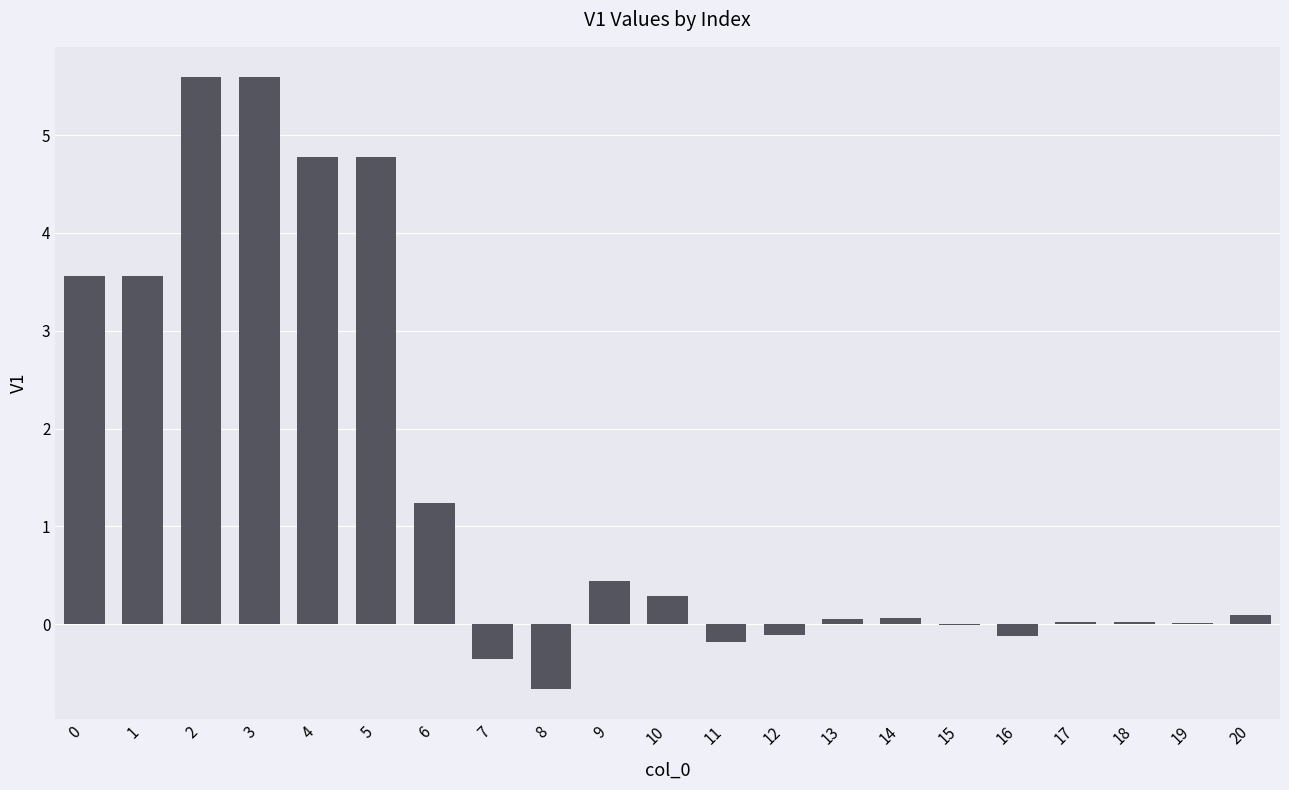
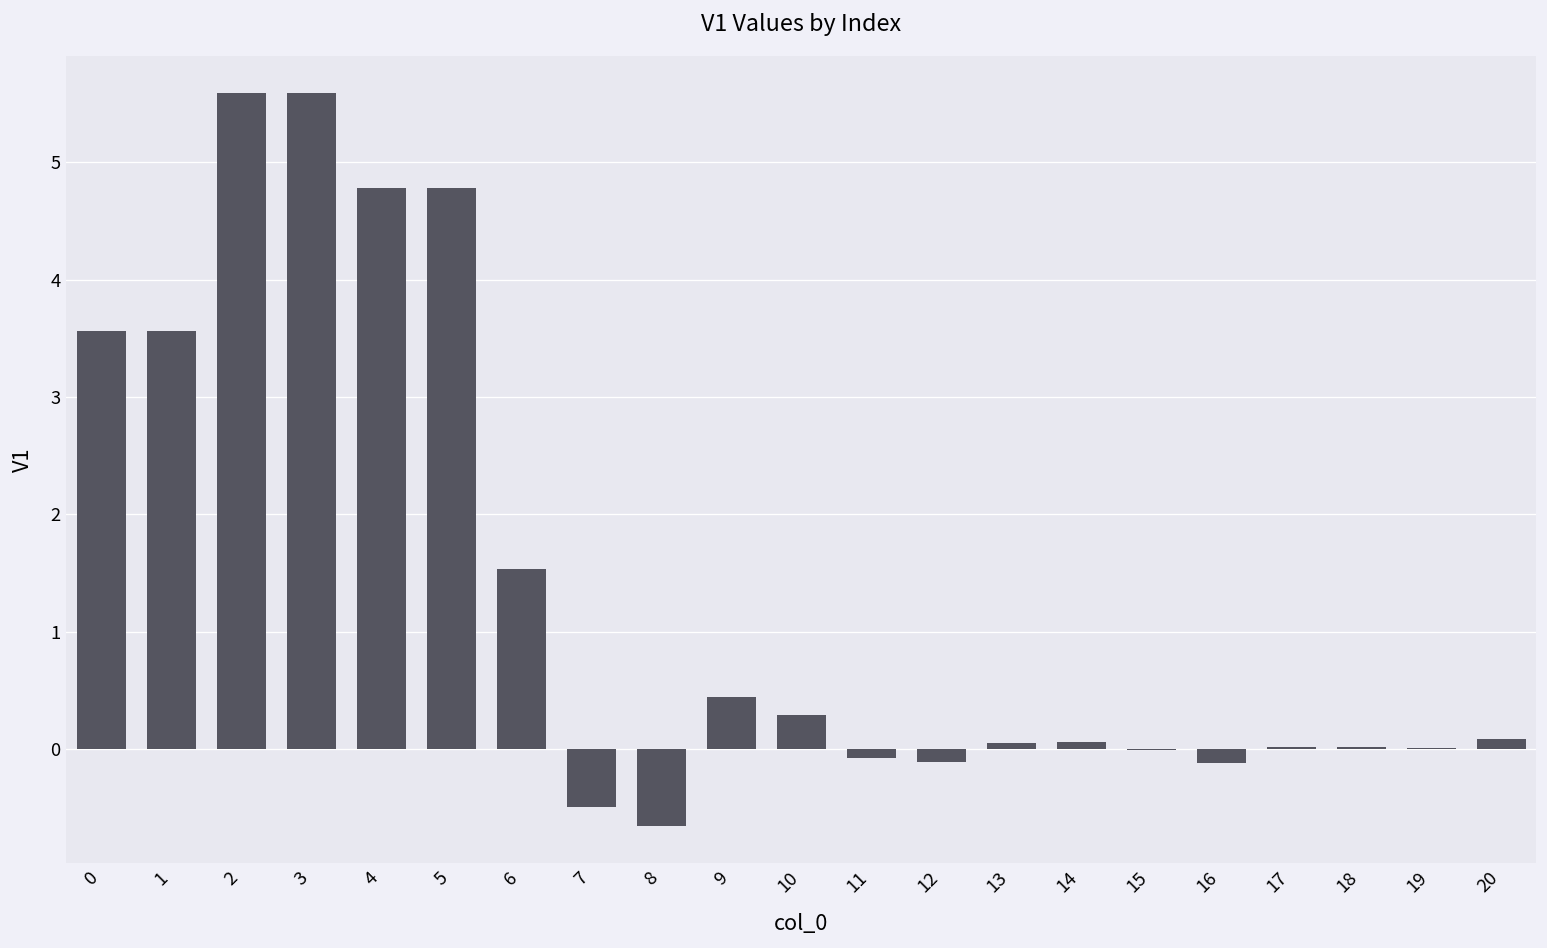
  {
    "0": 3.6,
    "1": 3.6,
    "2": 5.6,
    "3": 5.6,
    "4": 4.8,
    "5": 4.8,
-   "6": 1.2,
-   "7": -0.4,
+   "6": 1.5,
+   "7": -0.5,
    "8": -0.7,
    "9": 0.4,
    "10": 0.3,
-   "11": -0.2,
+   "11": -0.1,
    "12": -0.1,
    "13": 0.1,
    "14": 0.1,
    "16": -0.1,
    "20": 0.1
  }
